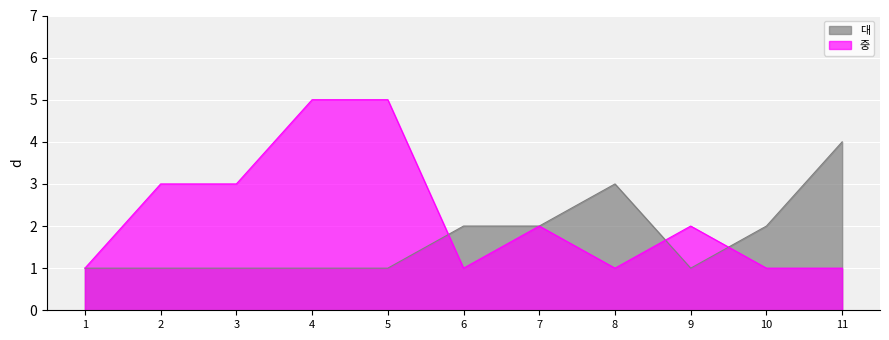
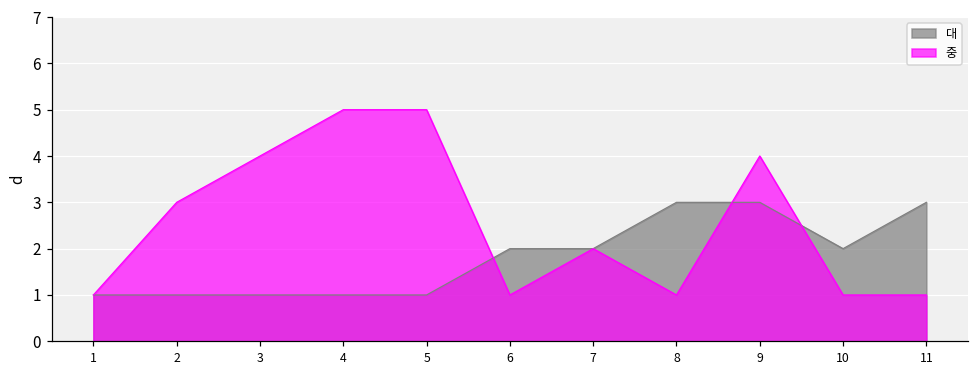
  {
    "대": {
      "2": 1,
      "3": 1,
      "4": 1,
      "5": 1,
      "6": 2,
      "8": 3,
-     "9": 1,
+     "9": 3,
      "10": 2,
-     "11": 4
+     "11": 3
    },
    "중": {
      "2": 3,
-     "3": 3,
+     "3": 4,
      "4": 5,
      "5": 5,
      "6": 1,
      "8": 1,
-     "9": 2,
+     "9": 4,
      "10": 1,
      "11": 1
    }
  }
